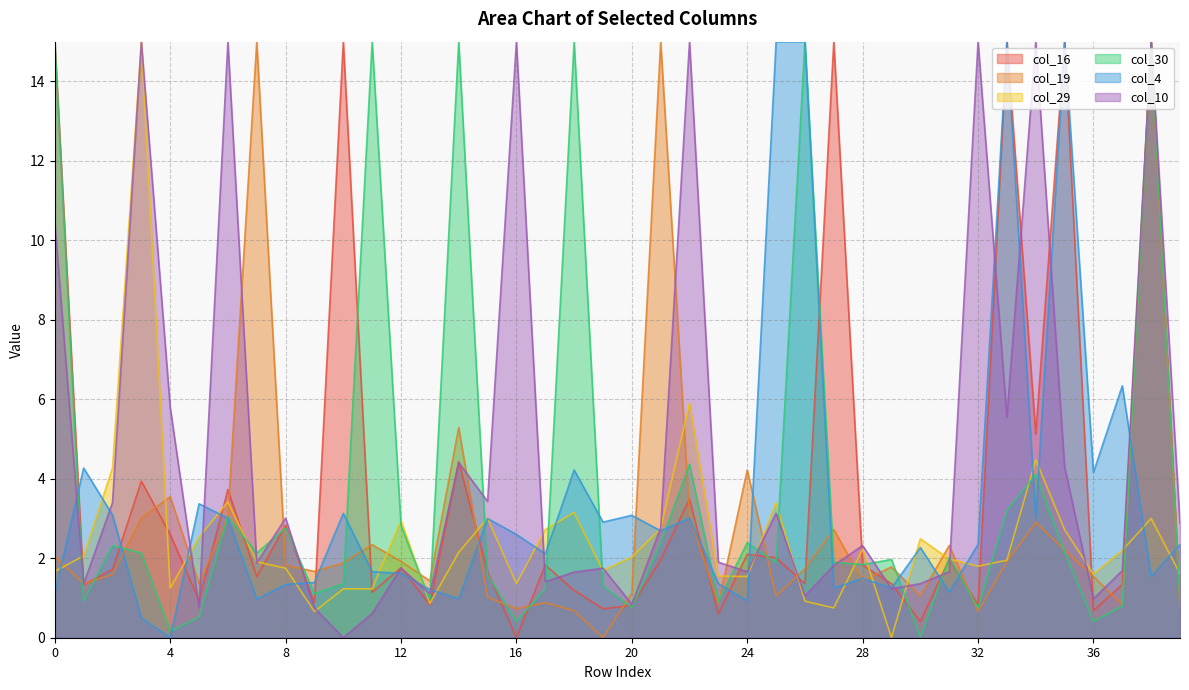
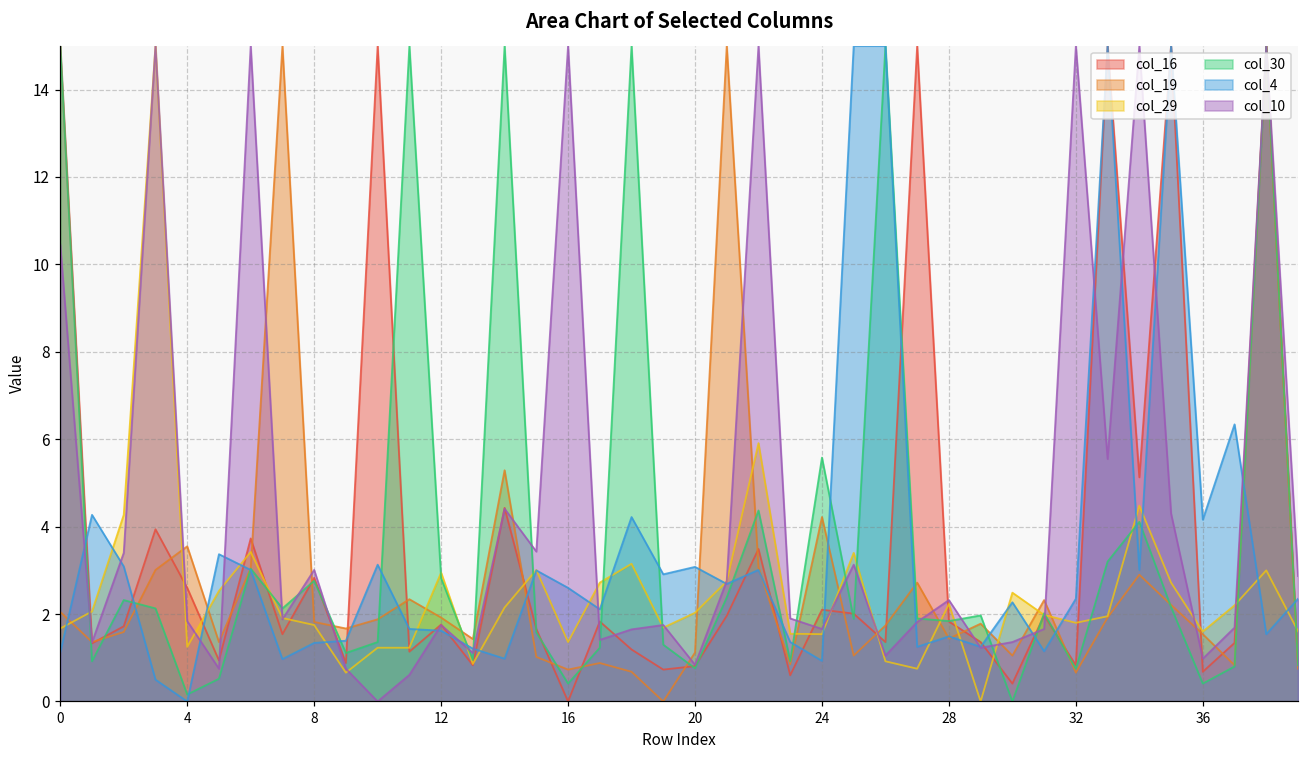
  {
    "col_30": {
      "4": 0.2,
      "8": 2.8,
      "12": 2.8,
      "16": 0.4,
-     "24": 2.4,
+     "24": 5.6,
      "32": 0.8,
      "36": 0.4
    },
    "col_4": {
      "0": 1.1,
      "4": 0.0,
      "8": 1.3,
      "12": 1.6,
      "16": 2.6,
      "20": 3.1,
      "24": 0.9,
      "32": 2.4,
      "36": 4.2
    },
    "col_10": {
      "0": 10.5,
-     "4": 5.8,
+     "4": 1.8,
      "8": 3.0,
      "16": 15.0,
      "24": 1.7,
      "28": 2.3,
      "32": 15.0,
      "36": 1.0
    }
  }
